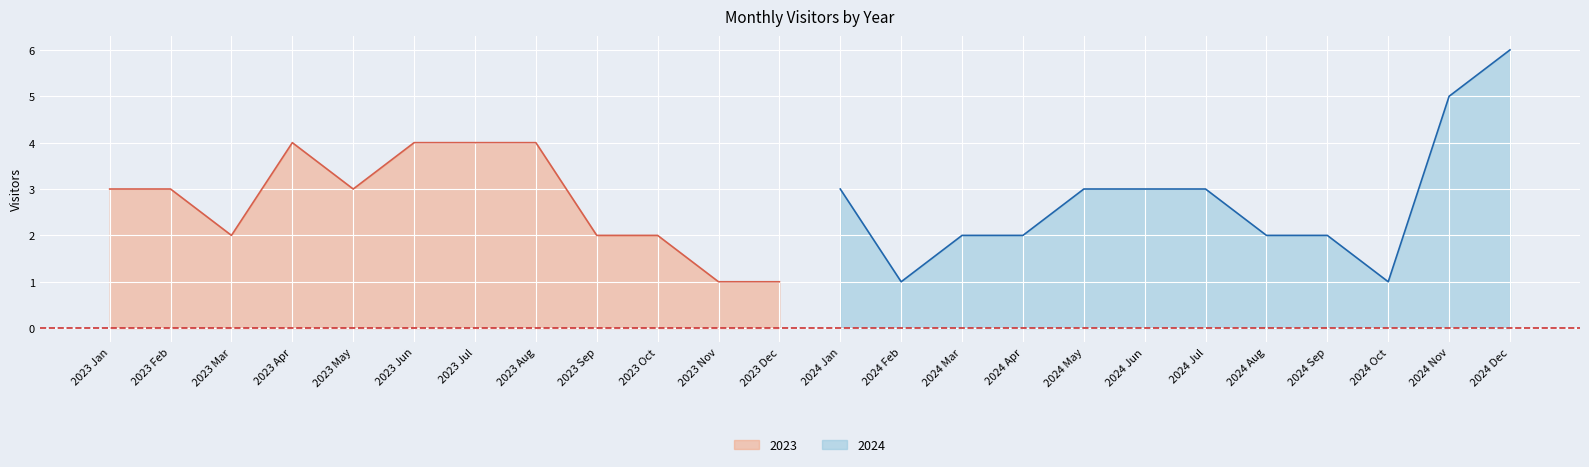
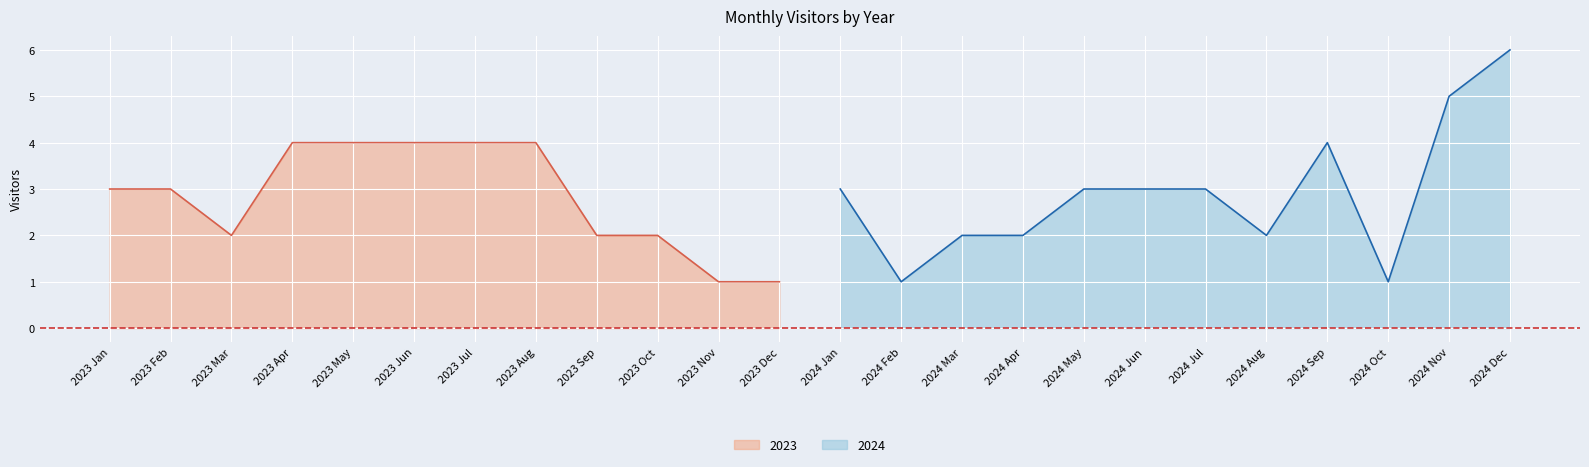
  {
    "2023": {
      "2023 Jan": 3,
      "2023 Feb": 3,
      "2023 Mar": 2,
      "2023 Apr": 4,
-     "2023 May": 3,
+     "2023 May": 4,
      "2023 Jun": 4,
      "2023 Jul": 4,
      "2023 Aug": 4,
      "2023 Sep": 2,
      "2023 Oct": 2,
      "2023 Nov": 1,
      "2023 Dec": 1
    },
    "2024": {
      "2024 Jan": 3,
      "2024 Feb": 1,
      "2024 Mar": 2,
      "2024 Apr": 2,
      "2024 May": 3,
      "2024 Jun": 3,
      "2024 Jul": 3,
      "2024 Aug": 2,
-     "2024 Sep": 2,
+     "2024 Sep": 4,
      "2024 Oct": 1,
      "2024 Nov": 5,
      "2024 Dec": 6
    }
  }
